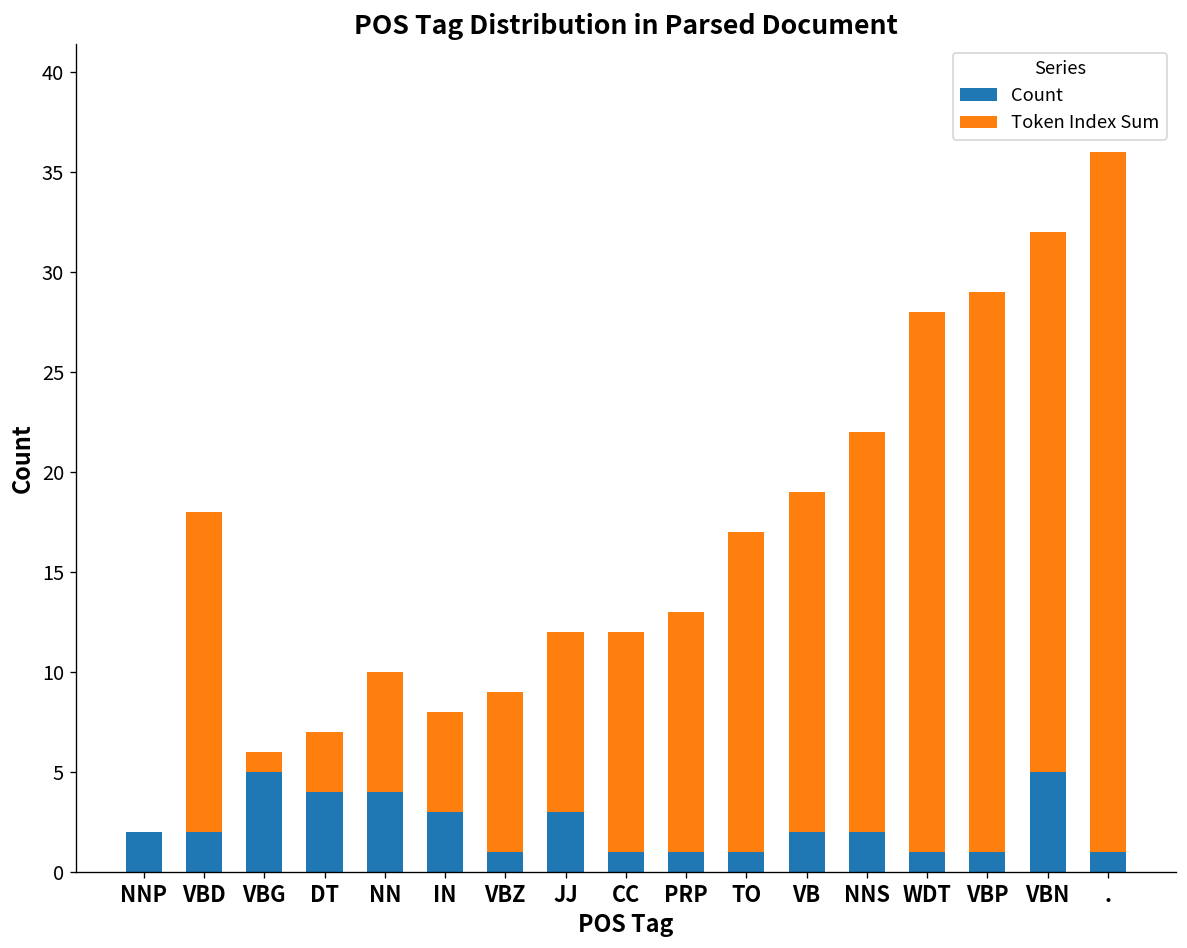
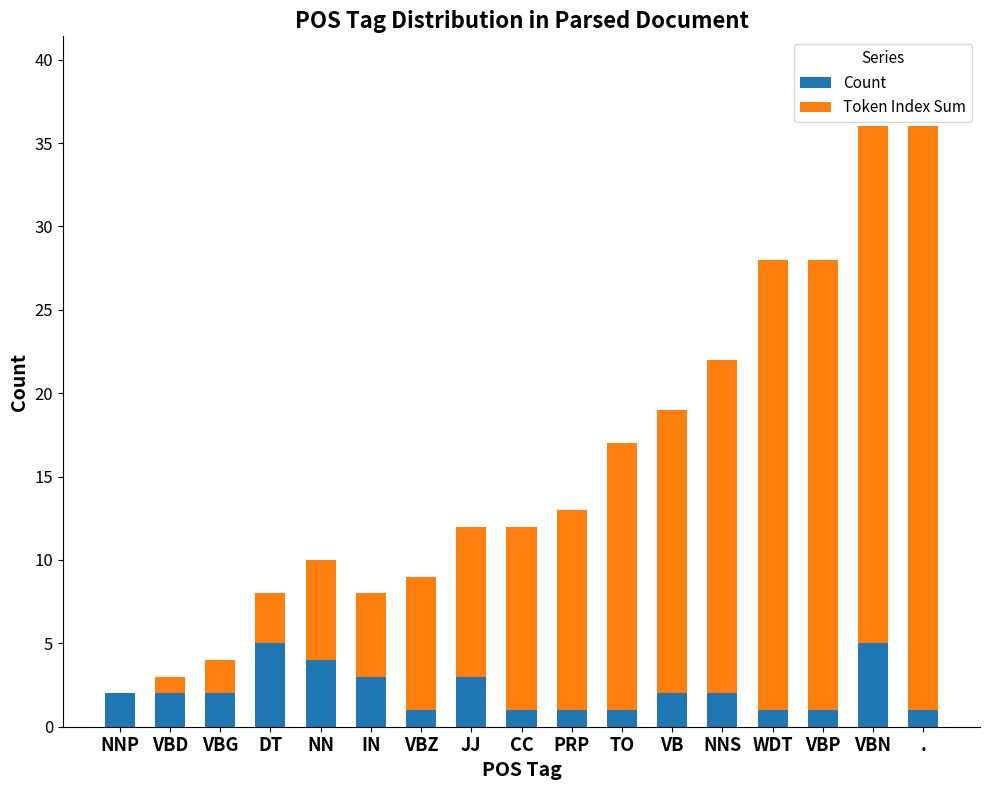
  {
    "Count": {
      "NNP": 2,
      "VBD": 2,
-     "VBG": 5,
-     "DT": 4,
+     "VBG": 2,
+     "DT": 5,
      "NN": 4,
      "IN": 3,
      "VBZ": 1,
      "JJ": 3,
      "CC": 1,
      "PRP": 1,
      "TO": 1,
      "VB": 2,
      "NNS": 2,
      "WDT": 1,
      "VBP": 1,
      "VBN": 5,
      ".": 1
    },
    "Token Index Sum": {
      "NNP": 0,
-     "VBD": 16,
-     "VBG": 1,
+     "VBD": 1,
+     "VBG": 2,
      "DT": 3,
      "NN": 6,
      "IN": 5,
      "VBZ": 8,
      "JJ": 9,
      "CC": 11,
      "PRP": 12,
      "TO": 16,
      "VB": 17,
      "NNS": 20,
      "WDT": 27,
-     "VBP": 28,
-     "VBN": 27,
+     "VBP": 27,
+     "VBN": 31,
      ".": 35
    }
  }
